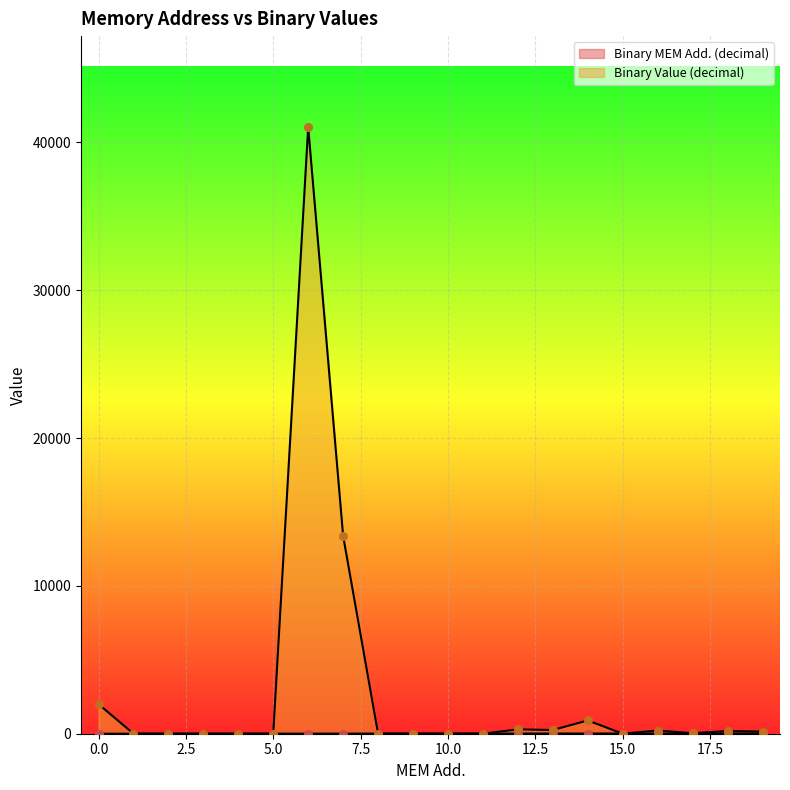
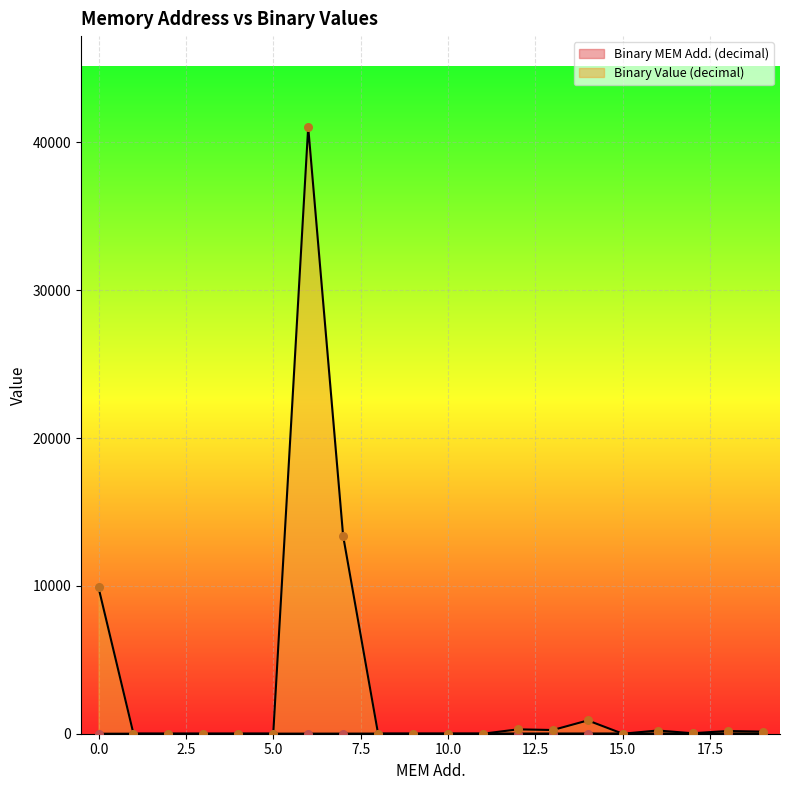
  {
    "Binary MEM Add. (decimal)": {
      "0.0": 0
    },
    "Binary Value (decimal)": {
-     "0.0": 2000
+     "0.0": 9900
    }
  }
